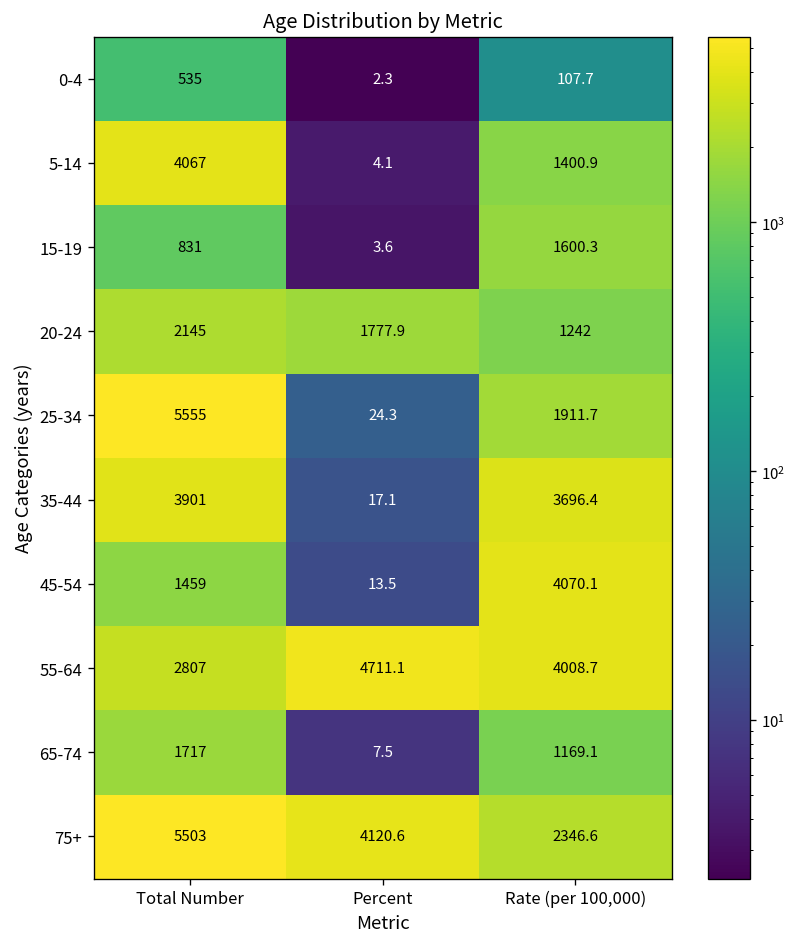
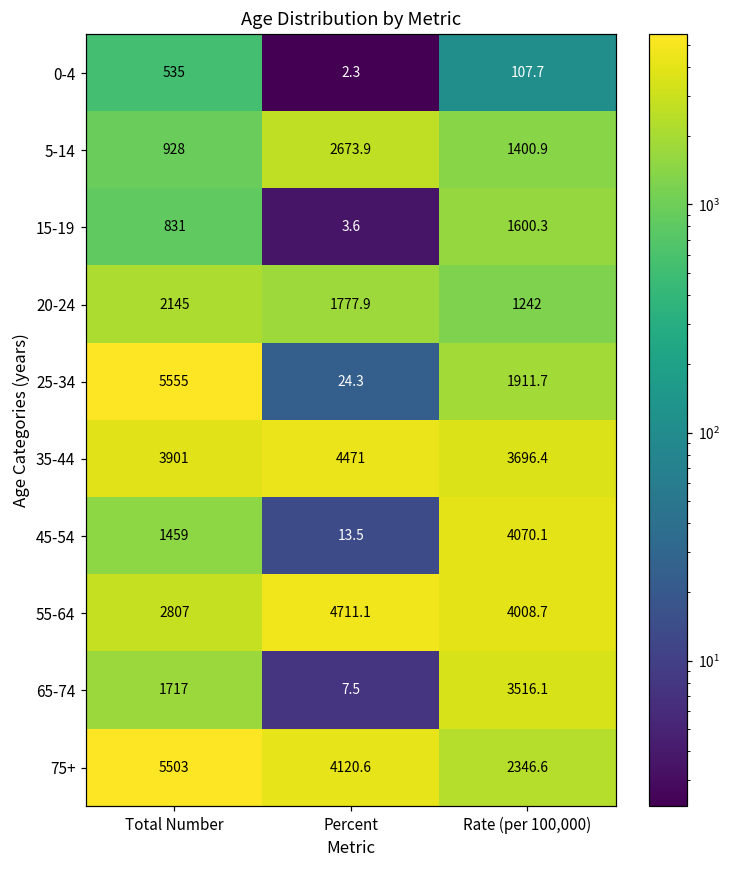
  {
    "0-4": {
      "Total Number": 535,
      "Percent": 2.3,
      "Rate (per 100,000)": 107.7
    },
    "5-14": {
-     "Total Number": 4067,
-     "Percent": 4.1,
+     "Total Number": 928,
+     "Percent": 2673.9,
      "Rate (per 100,000)": 1400.9
    },
    "15-19": {
      "Total Number": 831,
      "Percent": 3.6,
      "Rate (per 100,000)": 1600.3
    },
    "20-24": {
      "Total Number": 2145,
      "Percent": 1777.9,
      "Rate (per 100,000)": 1242
    },
    "25-34": {
      "Total Number": 5555,
      "Percent": 24.3,
      "Rate (per 100,000)": 1911.7
    },
    "35-44": {
      "Total Number": 3901,
-     "Percent": 17.1,
+     "Percent": 4471,
      "Rate (per 100,000)": 3696.4
    },
    "45-54": {
      "Total Number": 1459,
      "Percent": 13.5,
      "Rate (per 100,000)": 4070.1
    },
    "55-64": {
      "Total Number": 2807,
      "Percent": 4711.1,
      "Rate (per 100,000)": 4008.7
    },
    "65-74": {
      "Total Number": 1717,
      "Percent": 7.5,
-     "Rate (per 100,000)": 1169.1
+     "Rate (per 100,000)": 3516.1
    },
    "75+": {
      "Total Number": 5503,
      "Percent": 4120.6,
      "Rate (per 100,000)": 2346.6
    }
  }
